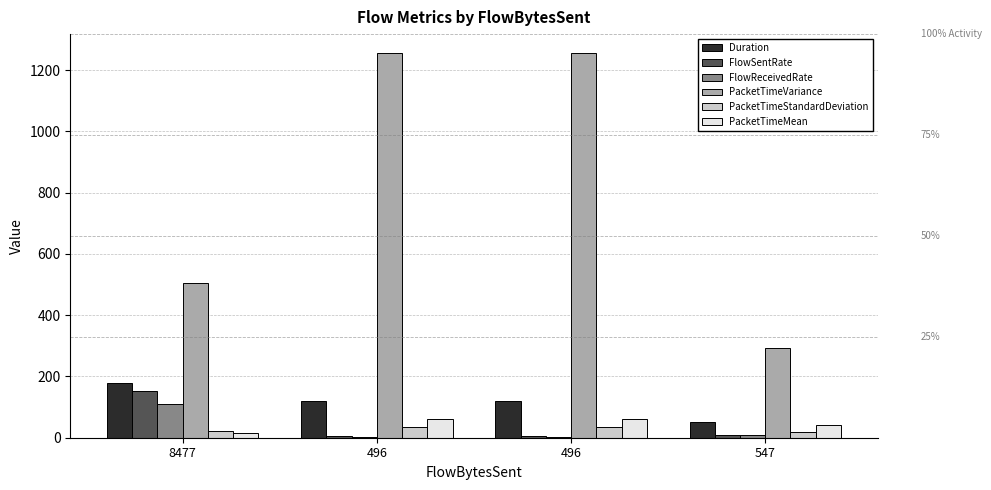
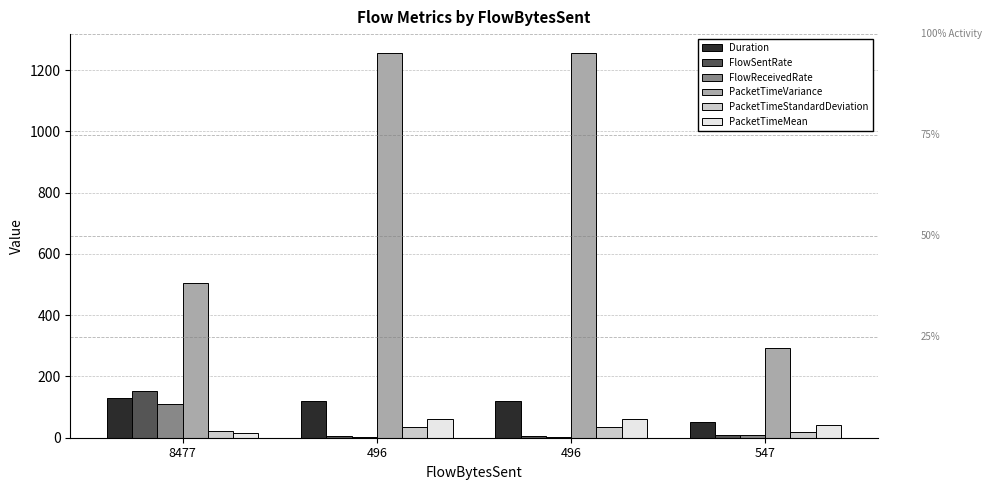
  {
    "Duration": {
-     "8477": 180,
+     "8477": 130,
      "547": 50
    },
    "FlowSentRate": {
      "8477": 150,
      "547": 10
    }
  }
